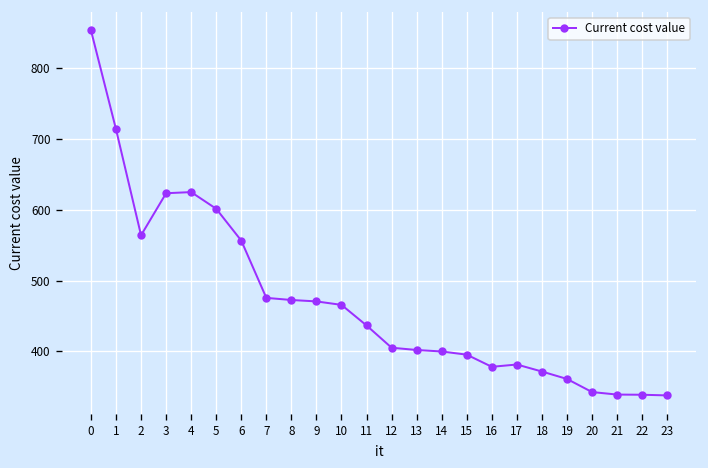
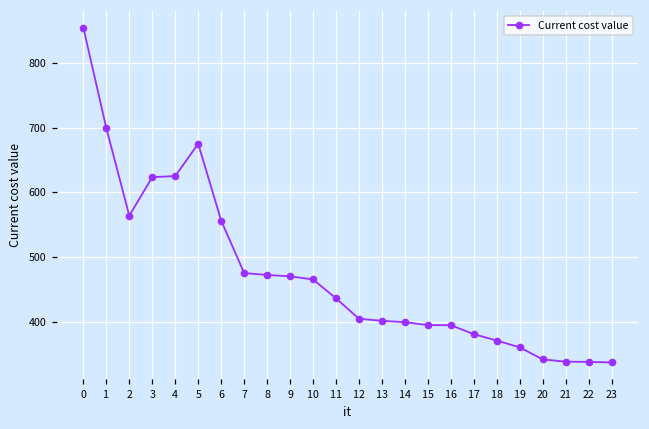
  {
    "0": 850,
-   "1": 710,
+   "1": 700,
    "2": 560,
    "3": 620,
    "4": 630,
-   "5": 600,
+   "5": 680,
    "6": 560,
    "7": 480,
    "8": 470,
    "9": 470,
    "10": 470,
    "11": 440,
    "12": 410,
    "13": 400,
    "14": 400,
    "15": 400,
-   "16": 380,
+   "16": 400,
    "17": 380,
    "18": 370,
    "19": 360,
    "20": 340,
    "21": 340,
    "22": 340,
    "23": 340
  }
